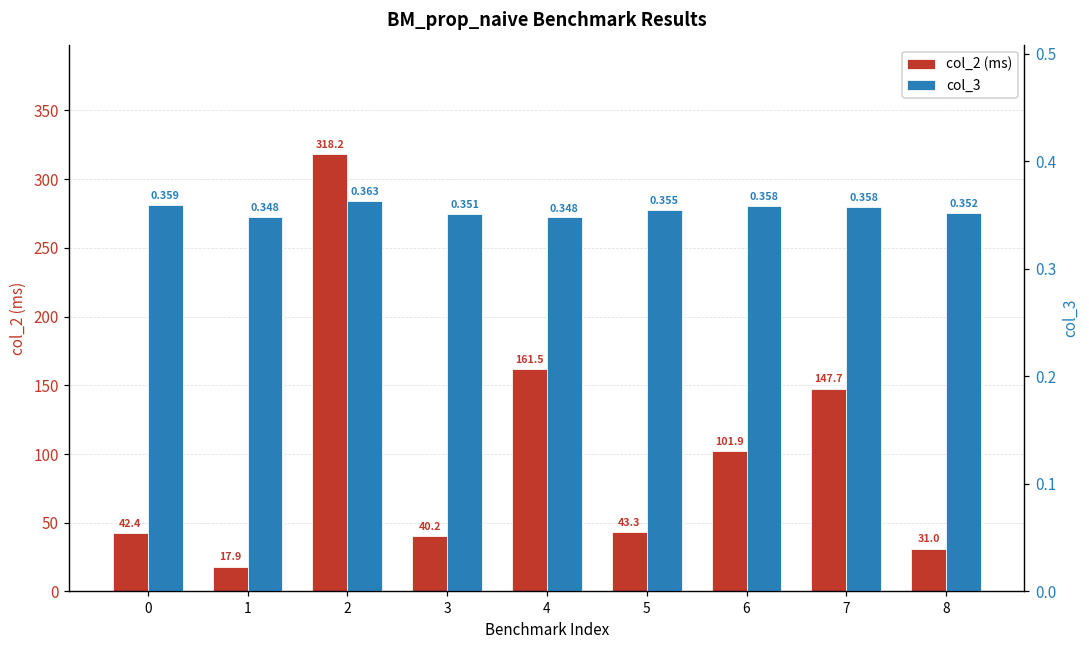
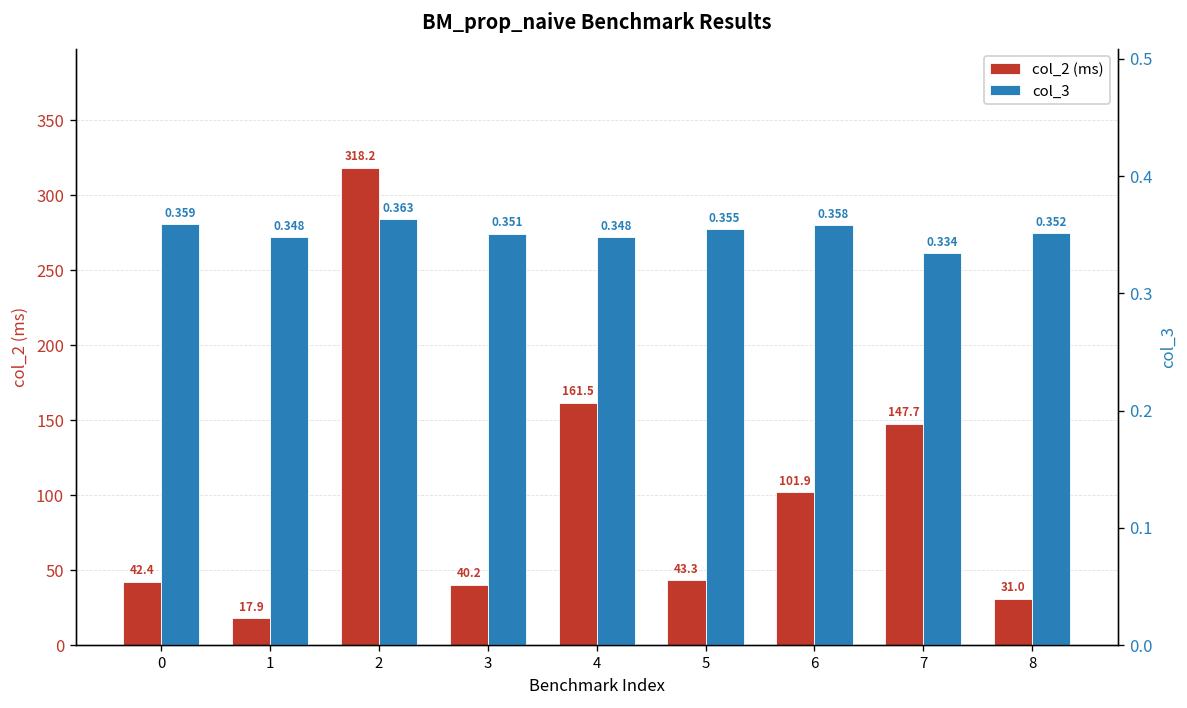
  {
    "col_2 (ms)": {
      "0": 42.4,
      "1": 17.9,
      "2": 318.2,
      "3": 40.2,
      "4": 161.5,
      "5": 43.3,
      "6": 101.9,
      "7": 147.7,
      "8": 31.0
    },
    "col_3": {
      "0": 0.359,
      "1": 0.348,
      "2": 0.363,
      "3": 0.351,
      "4": 0.348,
      "5": 0.355,
      "6": 0.358,
-     "7": 0.358,
+     "7": 0.334,
      "8": 0.352
    }
  }
